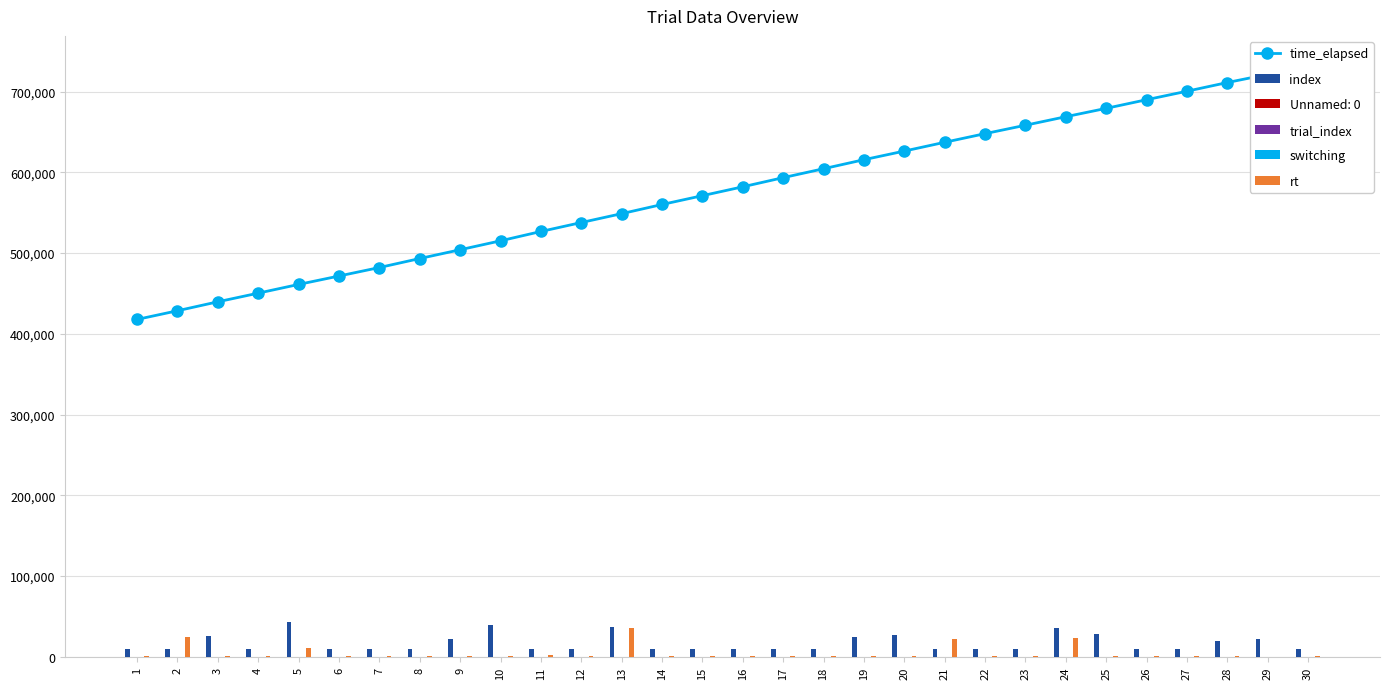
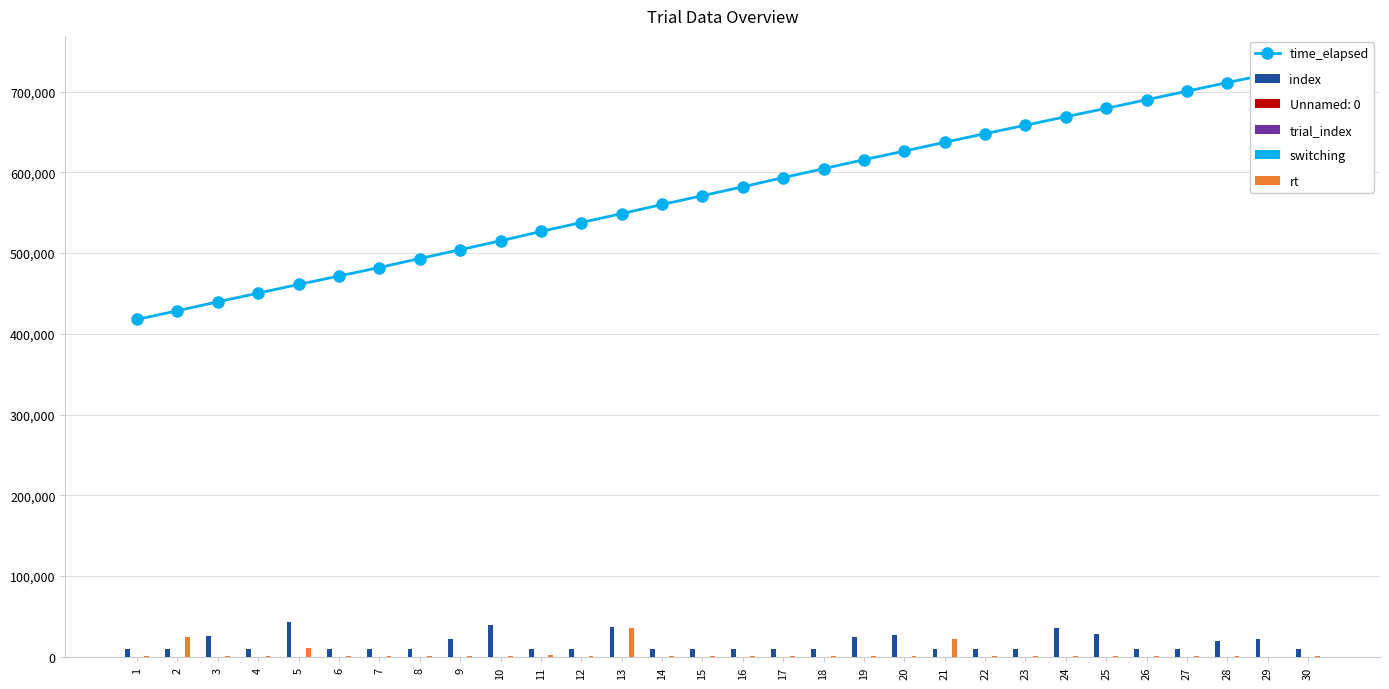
  {
    "index": {
      "1": "10,000",
      "2": "10,000",
      "3": "30,000",
      "4": "10,000",
      "5": "40,000",
      "6": "10,000",
      "7": "10,000",
      "8": "10,000",
      "9": "20,000",
      "10": "40,000",
      "11": "10,000",
      "12": "10,000",
      "13": "40,000",
      "14": "10,000",
      "15": "10,000",
      "16": "10,000",
      "17": "10,000",
      "18": "10,000",
      "19": "20,000",
      "20": "30,000",
      "21": "10,000",
      "22": "10,000",
      "23": "10,000",
      "24": "40,000",
      "25": "30,000",
      "26": "10,000",
      "27": "10,000",
      "28": "20,000",
      "29": "20,000",
      "30": "10,000"
    },
    "rt": {
      "2": "20,000",
      "5": "10,000",
      "13": "40,000",
      "21": "20,000",
-     "24": "20,000"
+     "24": "0"
    }
  }
